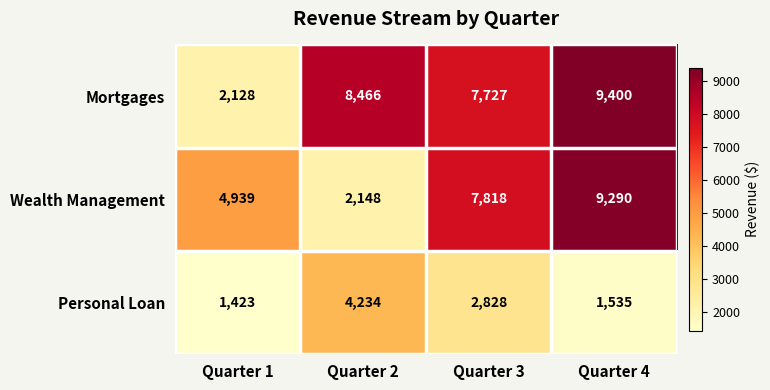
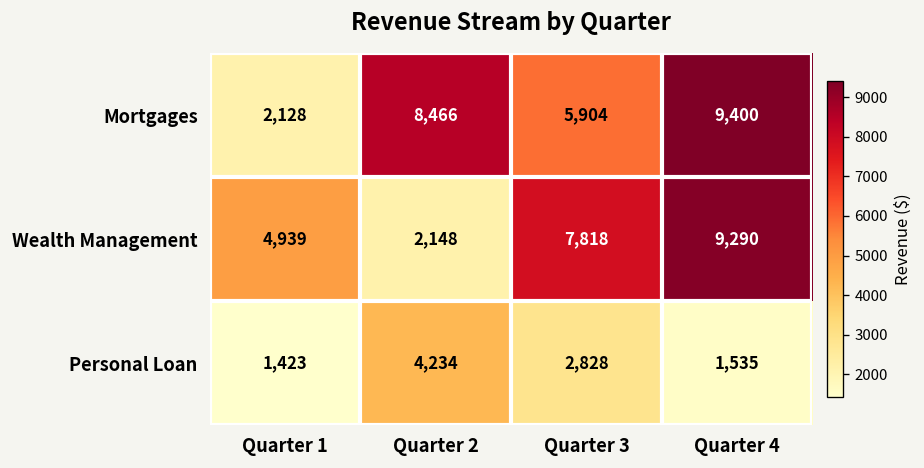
  {
    "Mortgages": {
      "Quarter 1": "2,128",
      "Quarter 2": "8,466",
-     "Quarter 3": "7,727",
+     "Quarter 3": "5,904",
      "Quarter 4": "9,400"
    },
    "Wealth Management": {
      "Quarter 1": "4,939",
      "Quarter 2": "2,148",
      "Quarter 3": "7,818",
      "Quarter 4": "9,290"
    },
    "Personal Loan": {
      "Quarter 1": "1,423",
      "Quarter 2": "4,234",
      "Quarter 3": "2,828",
      "Quarter 4": "1,535"
    }
  }
